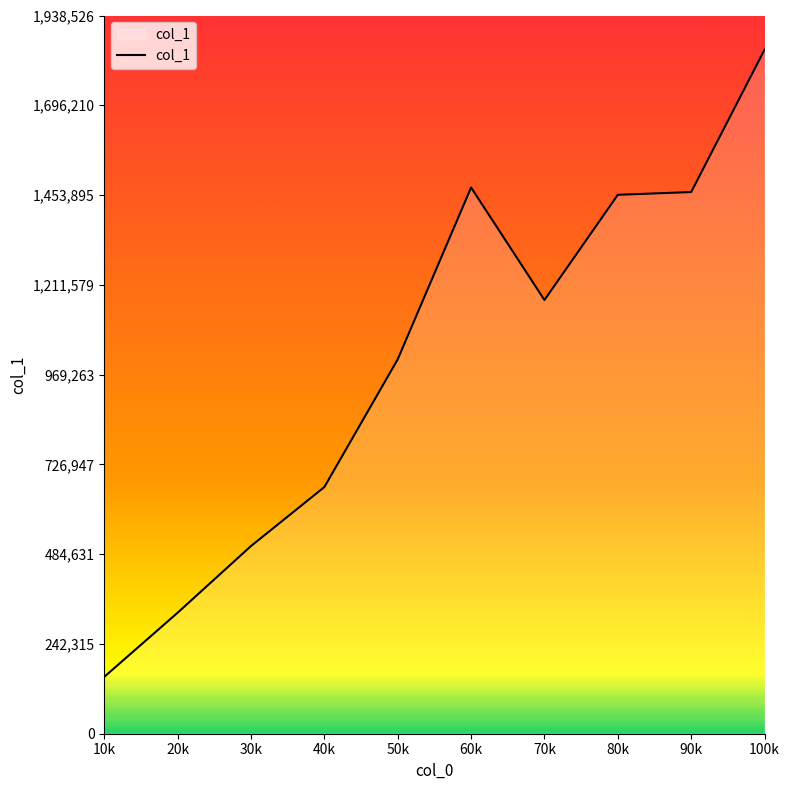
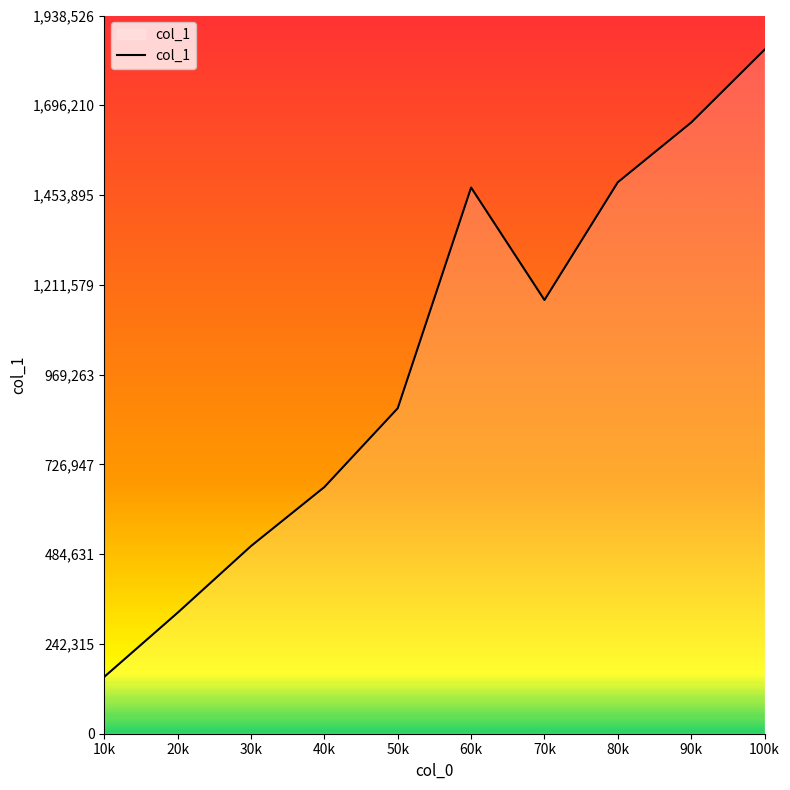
  {
    "10k": "150,000",
    "20k": "330,000",
    "30k": "510,000",
    "40k": "670,000",
-   "50k": "1,010,000",
+   "50k": "880,000",
    "60k": "1,470,000",
    "70k": "1,170,000",
-   "80k": "1,450,000",
-   "90k": "1,460,000",
+   "80k": "1,490,000",
+   "90k": "1,650,000",
    "100k": "1,850,000"
  }
